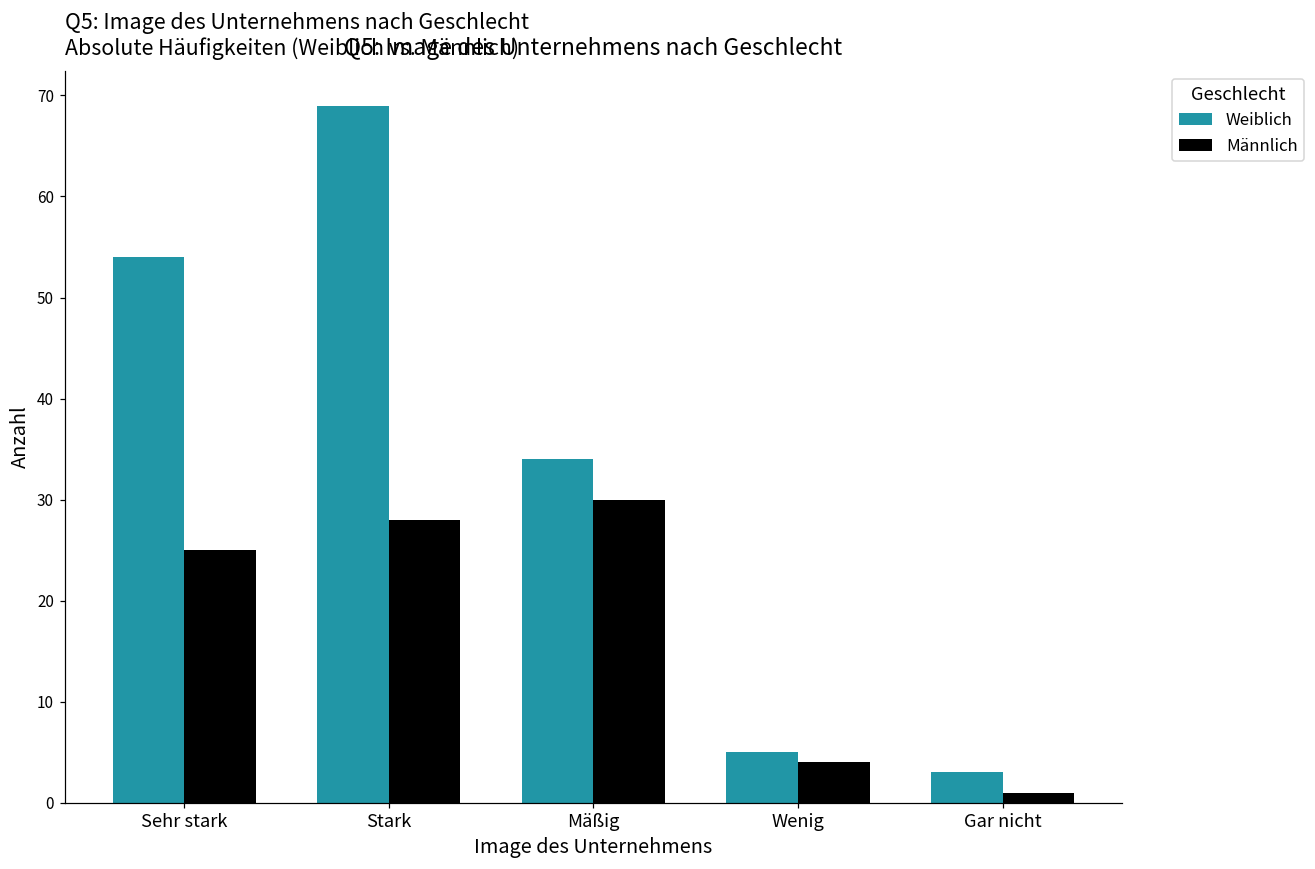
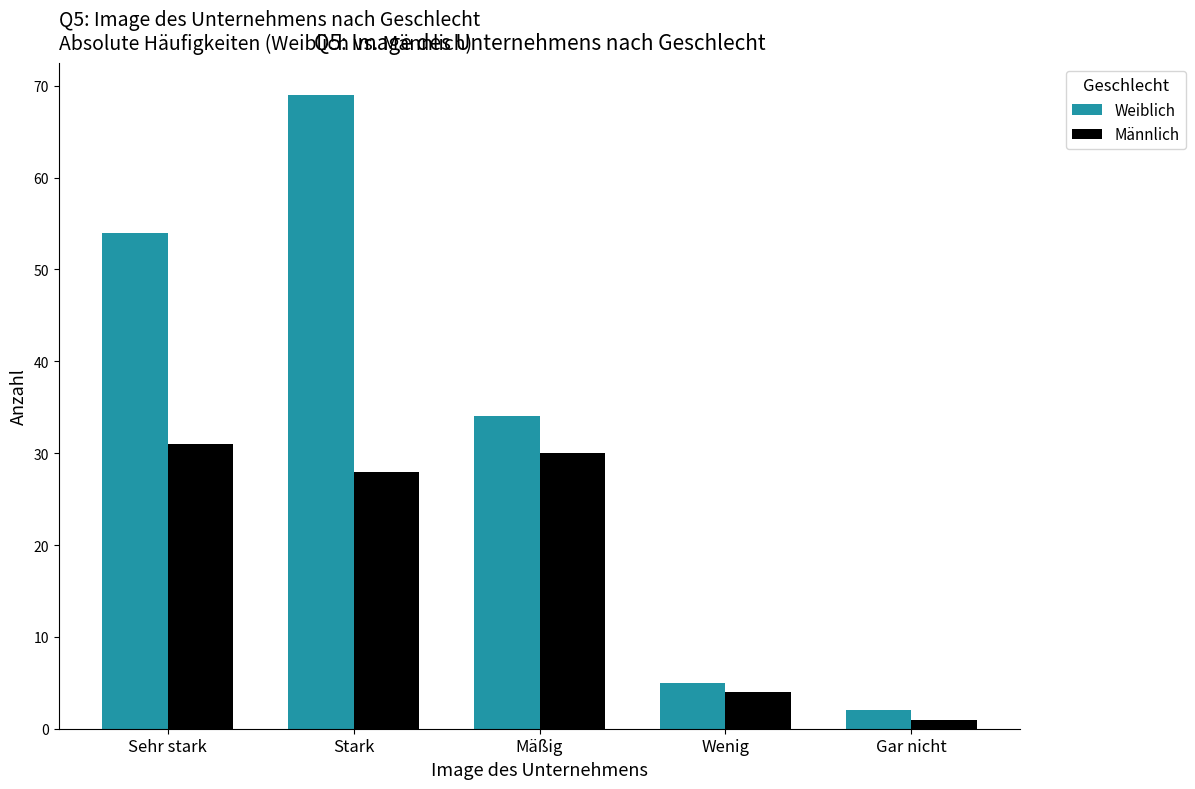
  {
    "Weiblich": {
      "Sehr stark": 54,
      "Stark": 69,
      "Mäßig": 34,
      "Wenig": 5,
-     "Gar nicht": 3
+     "Gar nicht": 2
    },
    "Männlich": {
-     "Sehr stark": 25,
+     "Sehr stark": 31,
      "Stark": 28,
      "Mäßig": 30,
      "Wenig": 4,
      "Gar nicht": 1
    }
  }
